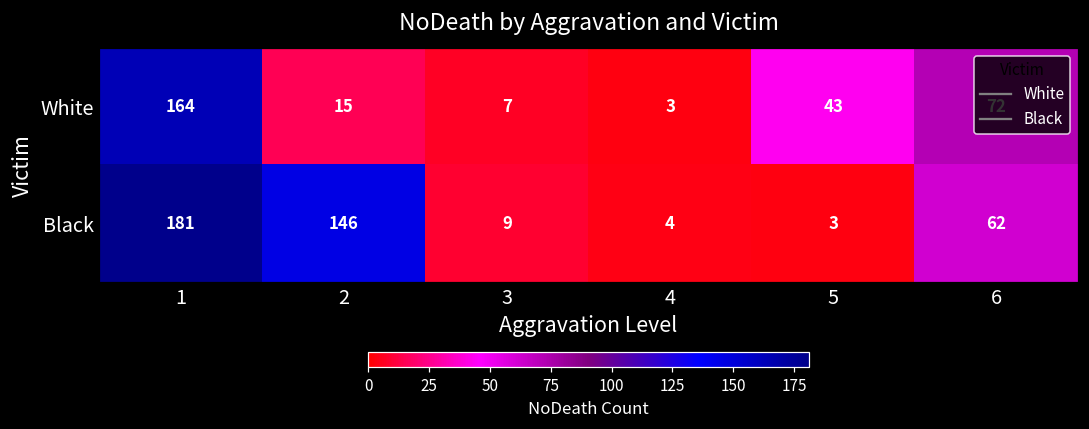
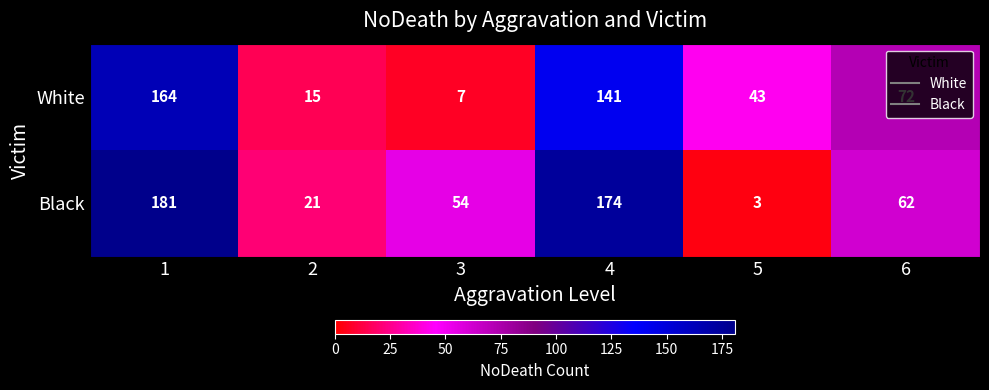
  {
    "White": {
      "1": 164,
      "2": 15,
      "3": 7,
-     "4": 3,
+     "4": 141,
      "5": 43
    },
    "Black": {
      "1": 181,
-     "2": 146,
-     "3": 9,
-     "4": 4,
+     "2": 21,
+     "3": 54,
+     "4": 174,
      "5": 3,
      "6": 62
    }
  }
